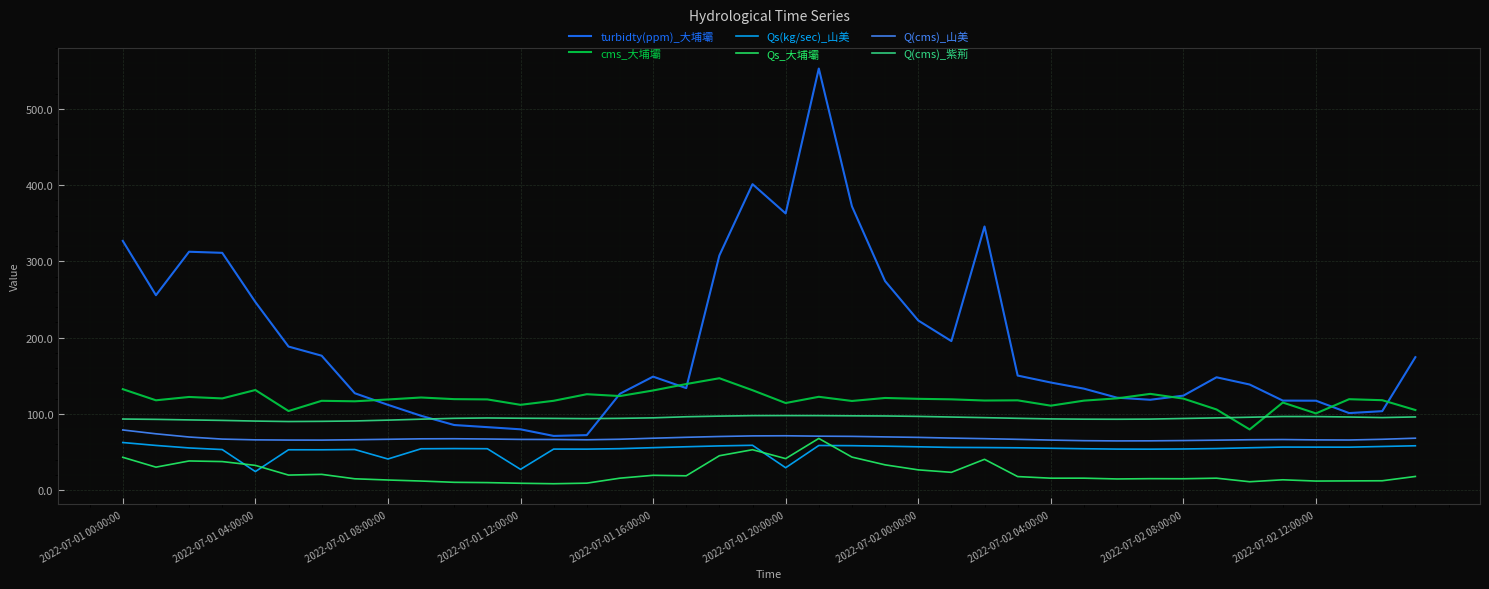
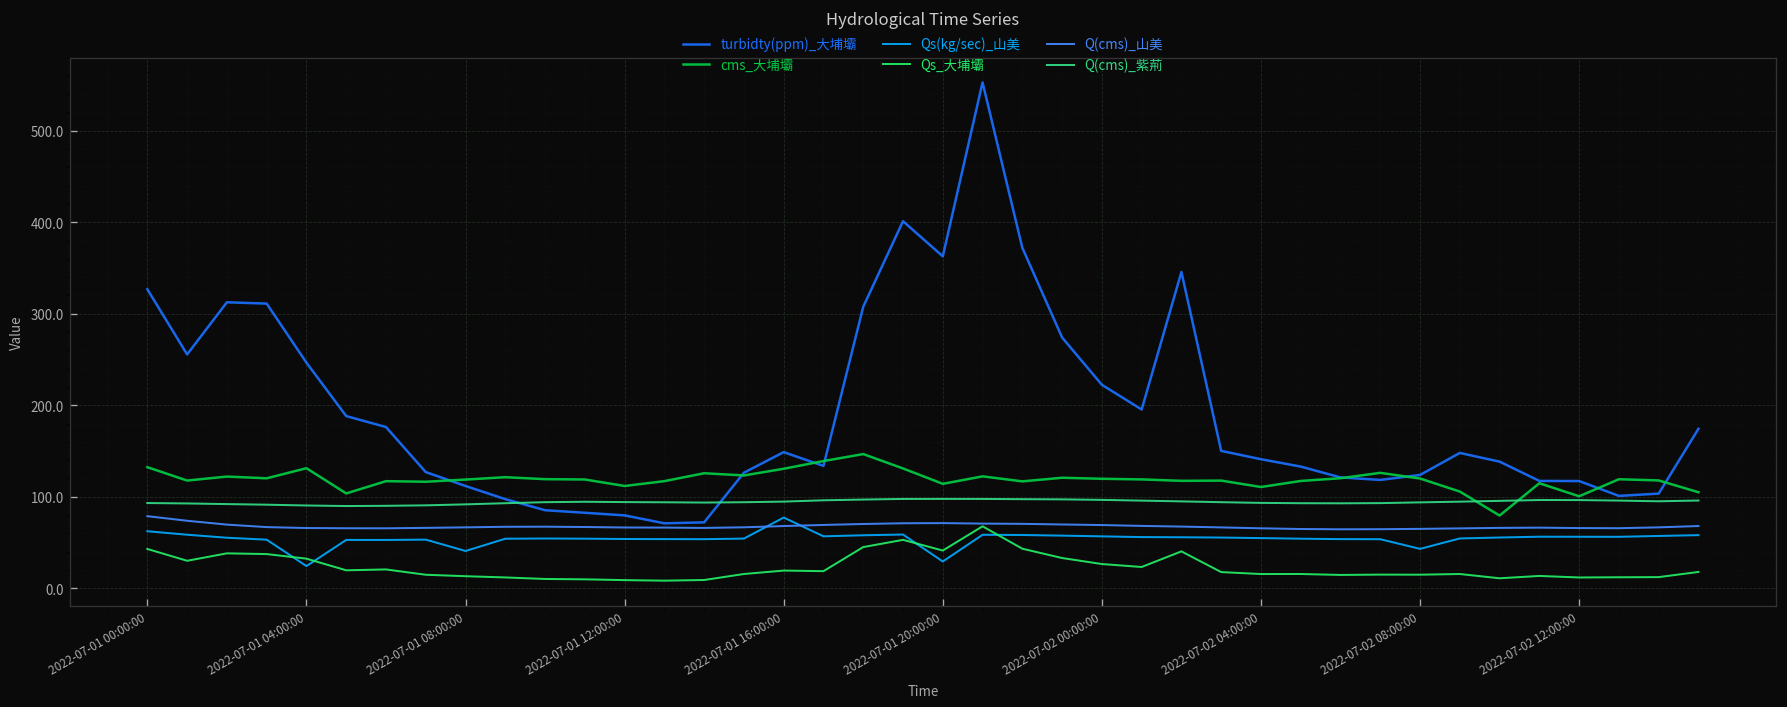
  {
    "Qs(kg/sec)_山美": {
      "2022-07-01 00:00:00": 60,
      "2022-07-01 04:00:00": 20,
      "2022-07-01 08:00:00": 40,
-     "2022-07-01 12:00:00": 30,
-     "2022-07-01 16:00:00": 60,
+     "2022-07-01 12:00:00": 50,
+     "2022-07-01 16:00:00": 80,
      "2022-07-01 20:00:00": 30,
      "2022-07-02 00:00:00": 60,
      "2022-07-02 04:00:00": 50,
-     "2022-07-02 08:00:00": 50,
+     "2022-07-02 08:00:00": 40,
      "2022-07-02 12:00:00": 60
    }
  }
